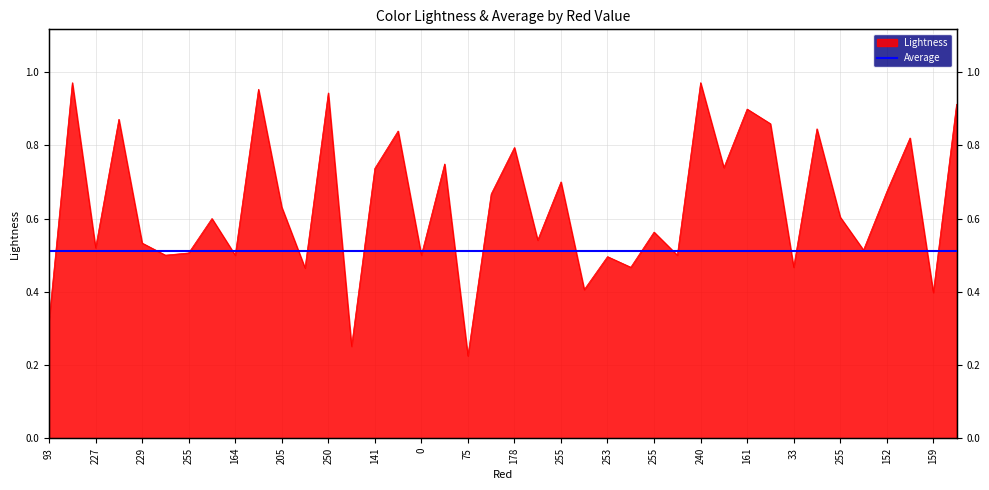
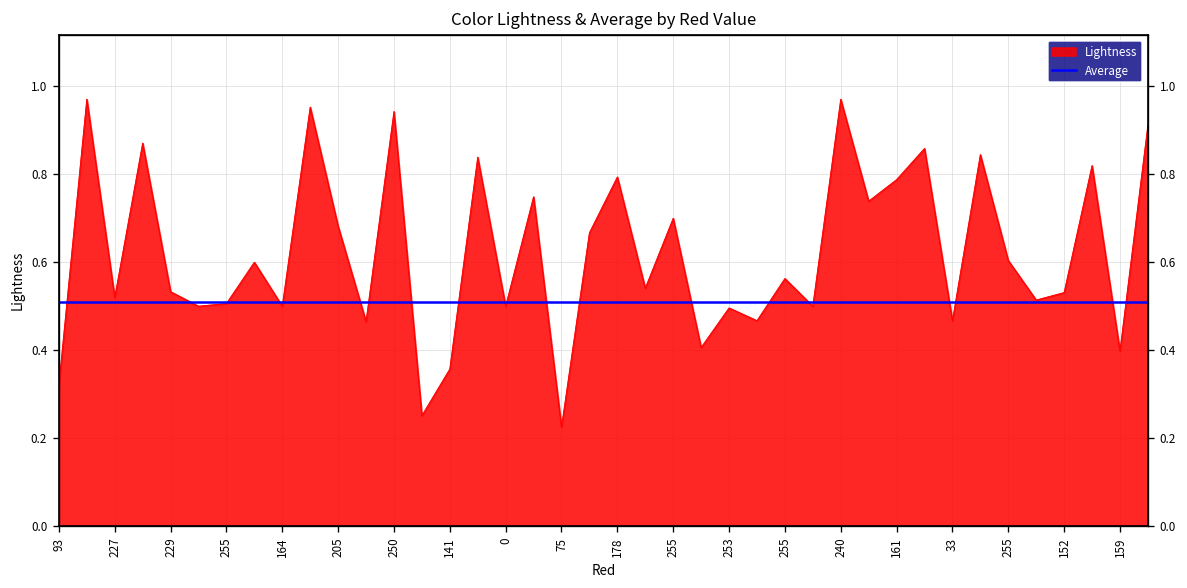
  {
    "Lightness": {
      "93": 0.32,
      "227": 0.52,
      "229": 0.53,
      "164": 0.50,
-     "205": 0.63,
+     "205": 0.68,
      "250": 0.94,
-     "141": 0.74,
+     "141": 0.36,
      "0": 0.50,
      "75": 0.23,
      "178": 0.79,
      "253": 0.50,
      "240": 0.97,
-     "161": 0.90,
-     "152": 0.67,
+     "161": 0.79,
+     "152": 0.53,
      "159": 0.40
    },
    "Average": {
      "93": 0.51,
      "227": 0.51,
      "229": 0.51,
      "164": 0.51,
      "205": 0.51,
      "250": 0.51,
      "141": 0.51,
      "0": 0.51,
      "75": 0.51,
      "178": 0.51,
      "253": 0.51,
      "240": 0.51,
      "161": 0.51,
      "152": 0.51,
      "159": 0.51
    }
  }
